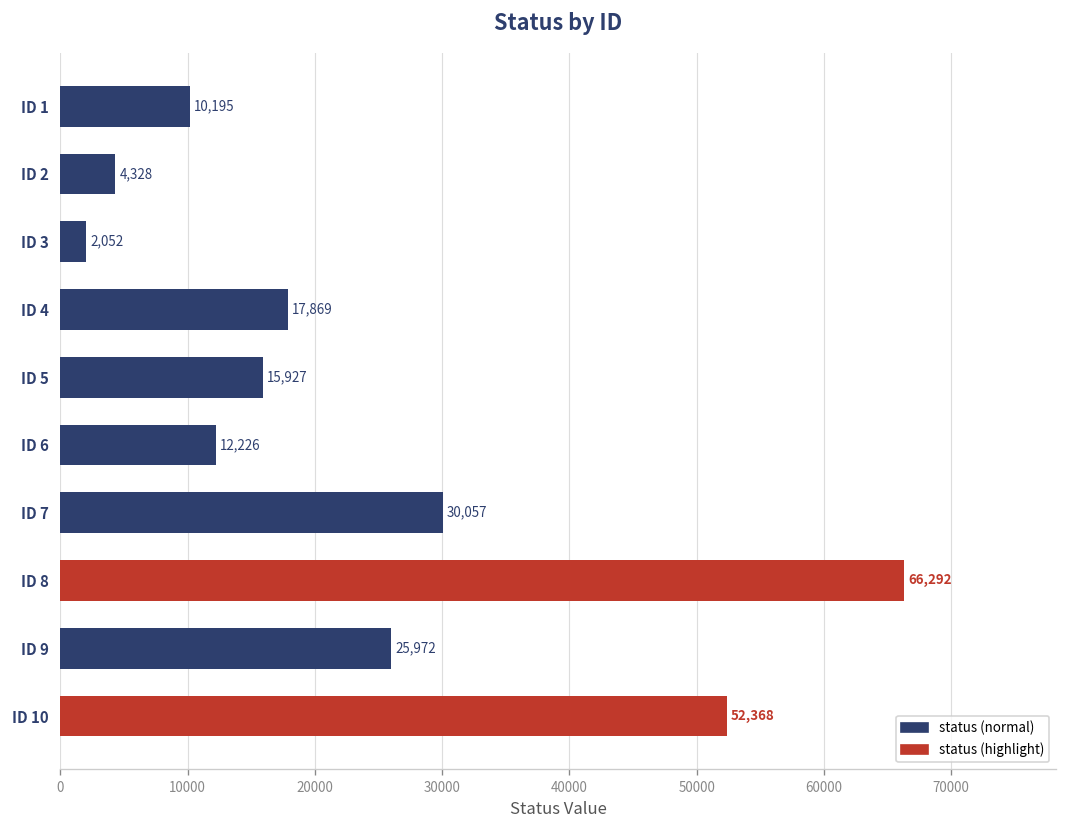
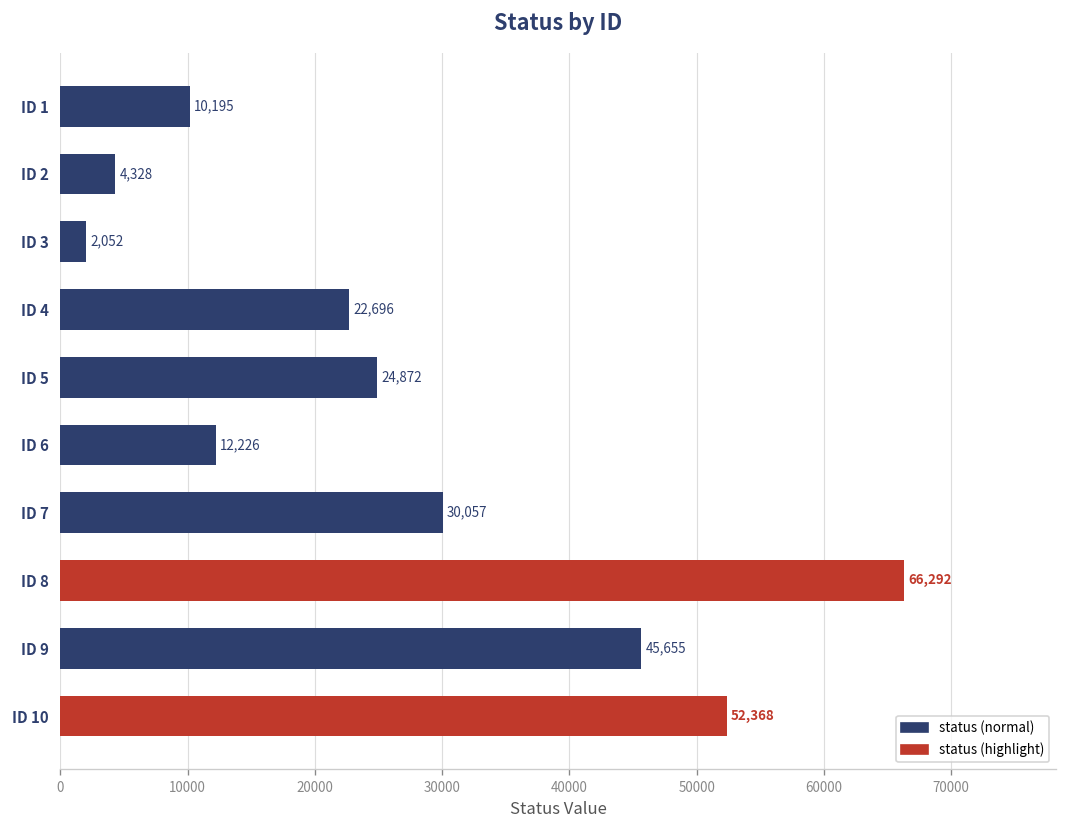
  {
    "ID 1": "10,195",
    "ID 2": "4,328",
    "ID 3": "2,052",
-   "ID 4": "17,869",
-   "ID 5": "15,927",
+   "ID 4": "22,696",
+   "ID 5": "24,872",
    "ID 6": "12,226",
    "ID 7": "30,057",
    "ID 8": "66,292",
-   "ID 9": "25,972",
+   "ID 9": "45,655",
    "ID 10": "52,368"
  }
